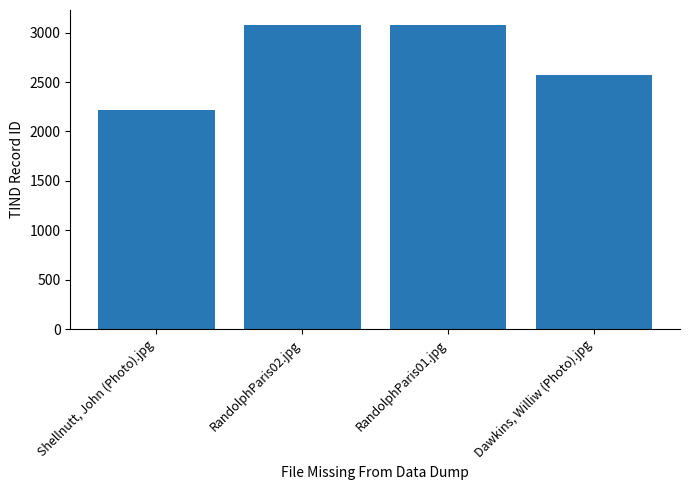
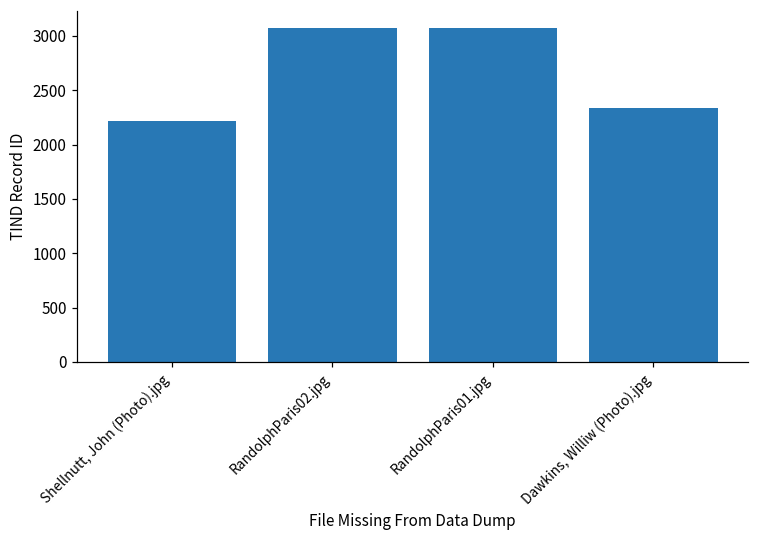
  {
    "Shellnutt, John (Photo).jpg": 2200,
    "RandolphParis02.jpg": 3100,
    "RandolphParis01.jpg": 3100,
-   "Dawkins, Williw (Photo).jpg": 2600
+   "Dawkins, Williw (Photo).jpg": 2300
  }
